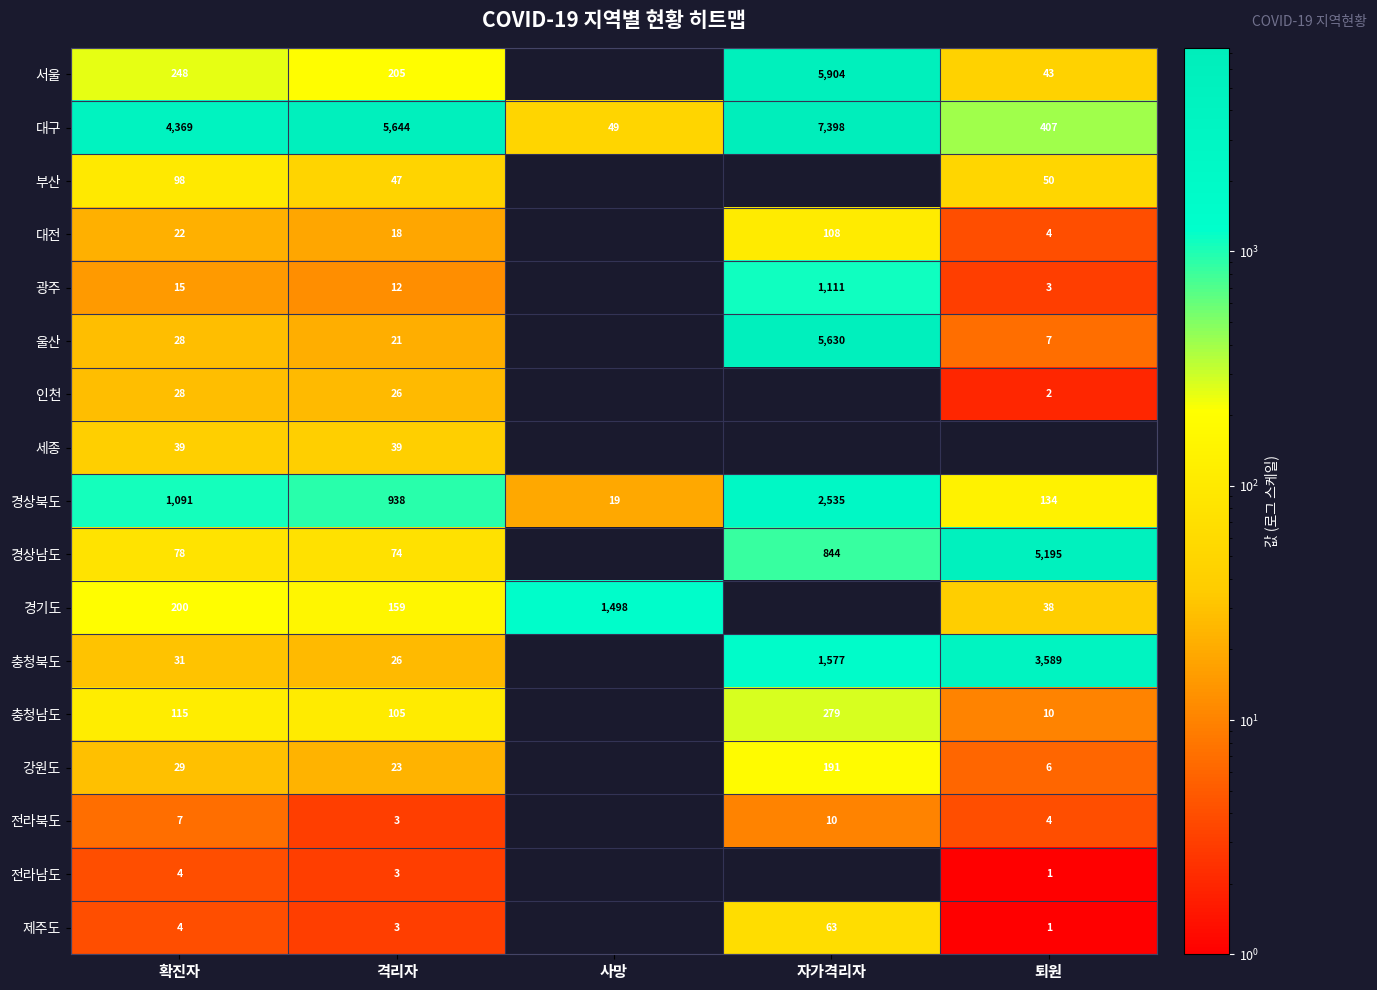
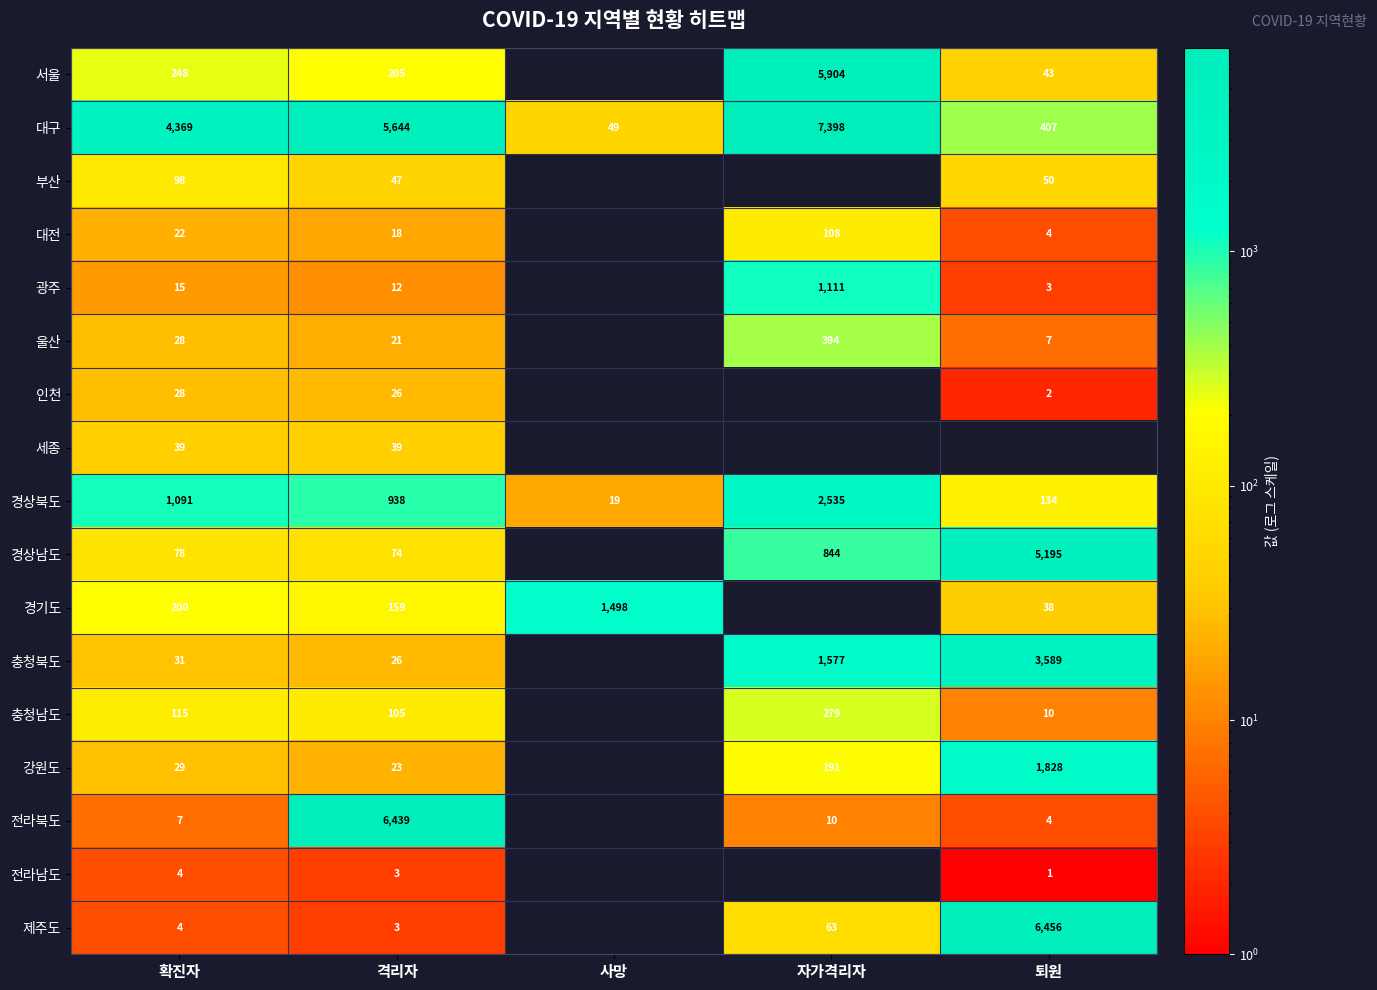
  {
    "서울": {
      "확진자": "248",
      "격리자": "205",
      "자가격리자": "5,904",
      "퇴원": "43"
    },
    "대구": {
      "확진자": "4,369",
      "격리자": "5,644",
      "사망": "49",
      "자가격리자": "7,398",
      "퇴원": "407"
    },
    "부산": {
      "확진자": "98",
      "격리자": "47",
      "퇴원": "50"
    },
    "대전": {
      "확진자": "22",
      "격리자": "18",
      "자가격리자": "108",
      "퇴원": "4"
    },
    "광주": {
      "확진자": "15",
      "격리자": "12",
      "자가격리자": "1,111",
      "퇴원": "3"
    },
    "울산": {
      "확진자": "28",
      "격리자": "21",
-     "자가격리자": "5,630",
+     "자가격리자": "394",
      "퇴원": "7"
    },
    "인천": {
      "확진자": "28",
      "격리자": "26",
      "퇴원": "2"
    },
    "세종": {
      "확진자": "39",
      "격리자": "39"
    },
    "경상북도": {
      "확진자": "1,091",
      "격리자": "938",
      "사망": "19",
      "자가격리자": "2,535",
      "퇴원": "134"
    },
    "경상남도": {
      "확진자": "78",
      "격리자": "74",
      "자가격리자": "844",
      "퇴원": "5,195"
    },
    "경기도": {
      "확진자": "200",
      "격리자": "159",
      "사망": "1,498",
      "퇴원": "38"
    },
    "충청북도": {
      "확진자": "31",
      "격리자": "26",
      "자가격리자": "1,577",
      "퇴원": "3,589"
    },
    "충청남도": {
      "확진자": "115",
      "격리자": "105",
      "자가격리자": "279",
      "퇴원": "10"
    },
    "강원도": {
      "확진자": "29",
      "격리자": "23",
      "자가격리자": "191",
-     "퇴원": "6"
+     "퇴원": "1,828"
    },
    "전라북도": {
      "확진자": "7",
-     "격리자": "3",
+     "격리자": "6,439",
      "자가격리자": "10",
      "퇴원": "4"
    },
    "전라남도": {
      "확진자": "4",
      "격리자": "3",
      "퇴원": "1"
    },
    "제주도": {
      "확진자": "4",
      "격리자": "3",
      "자가격리자": "63",
-     "퇴원": "1"
+     "퇴원": "6,456"
    }
  }
